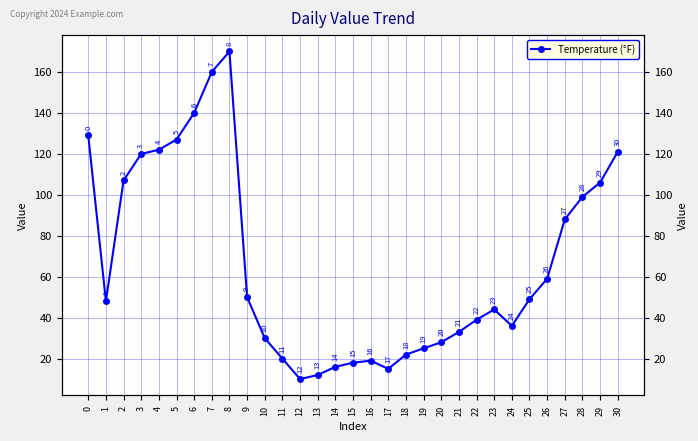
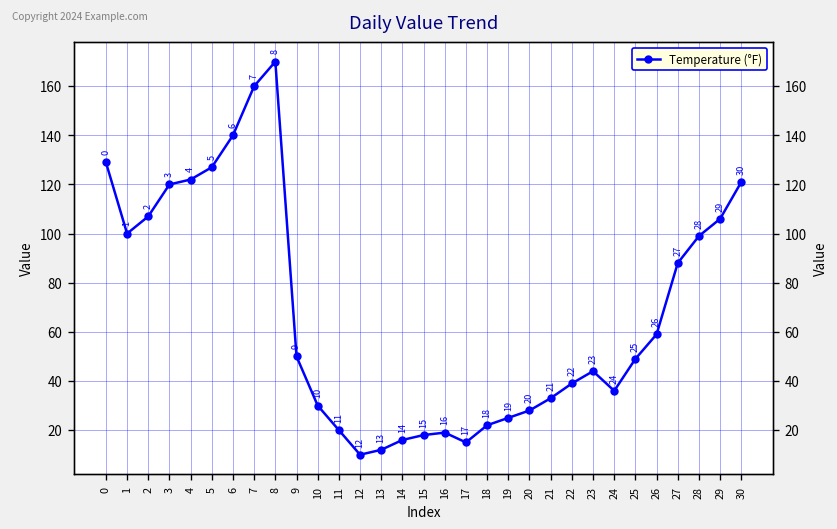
  {
-   "1": 48
+   "1": 100
  }
